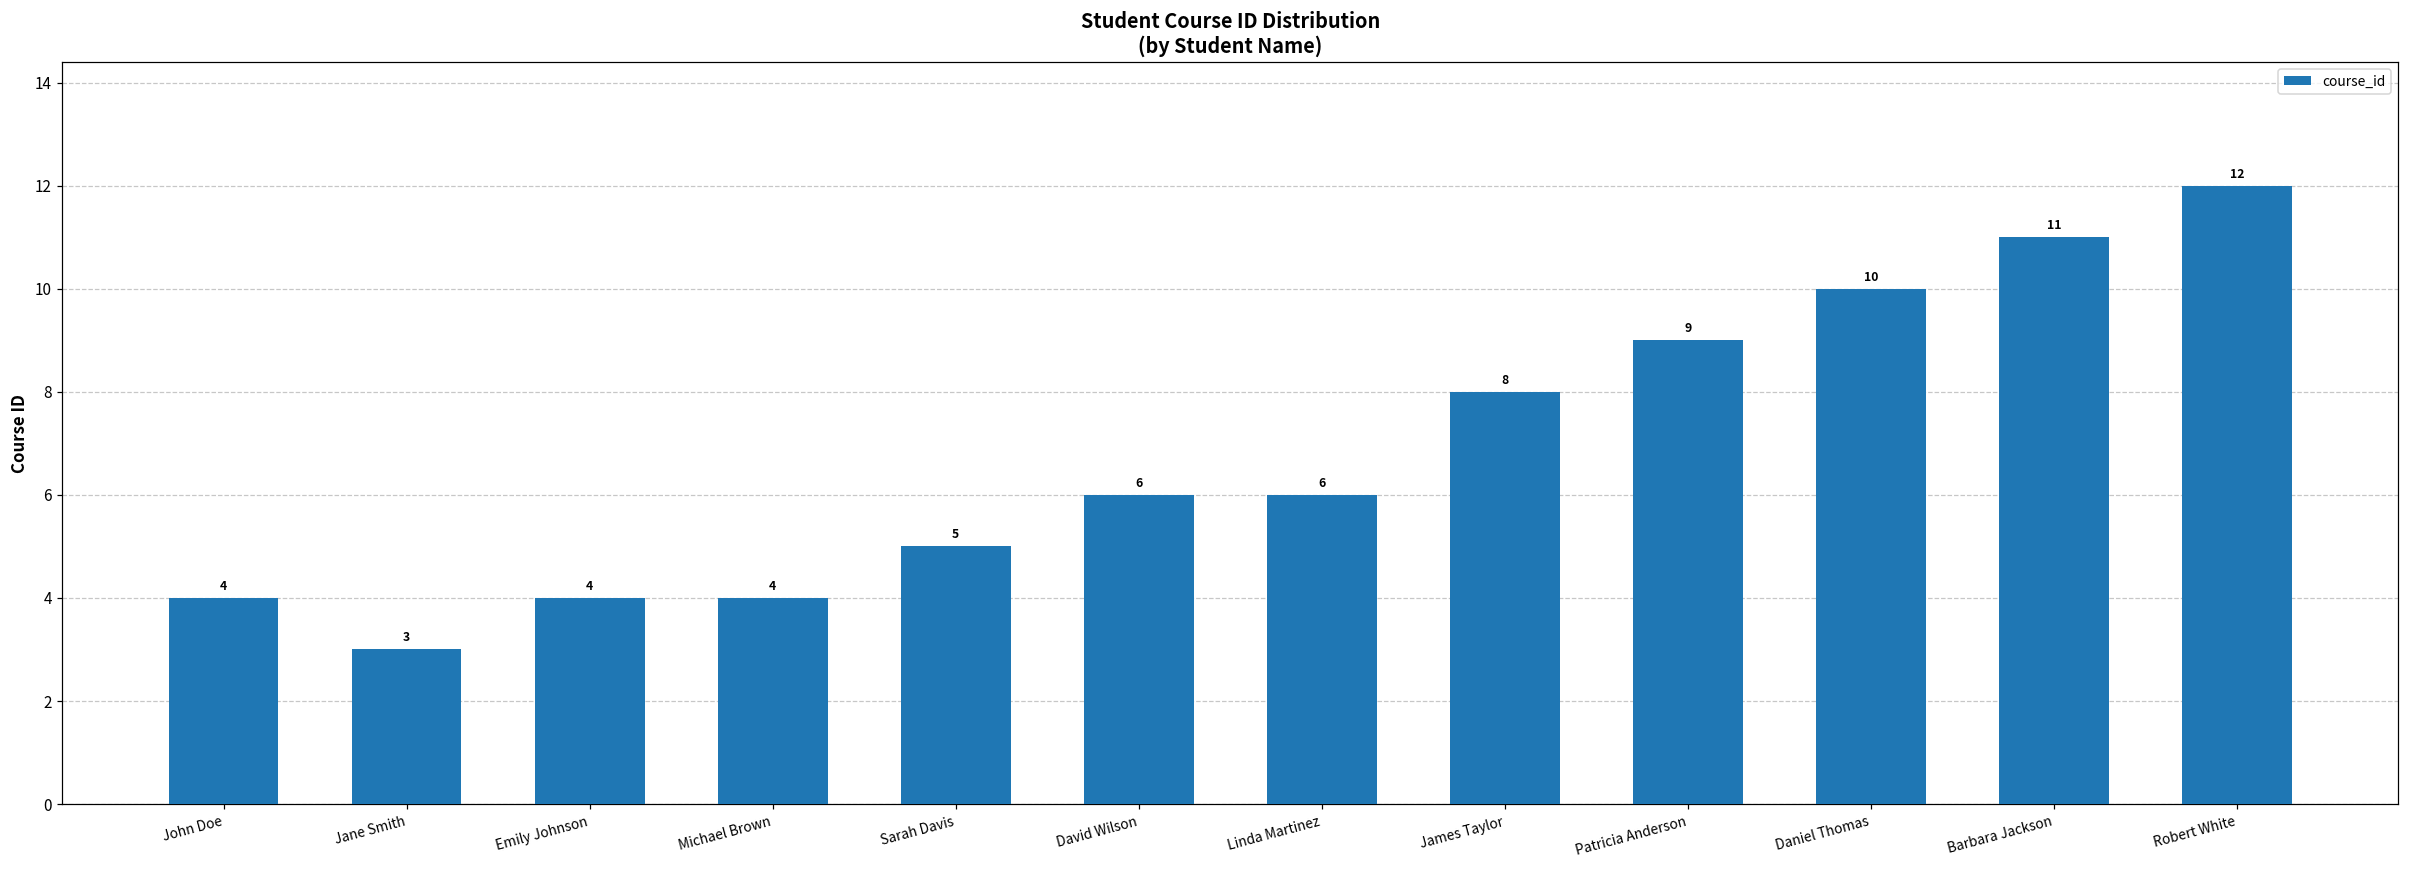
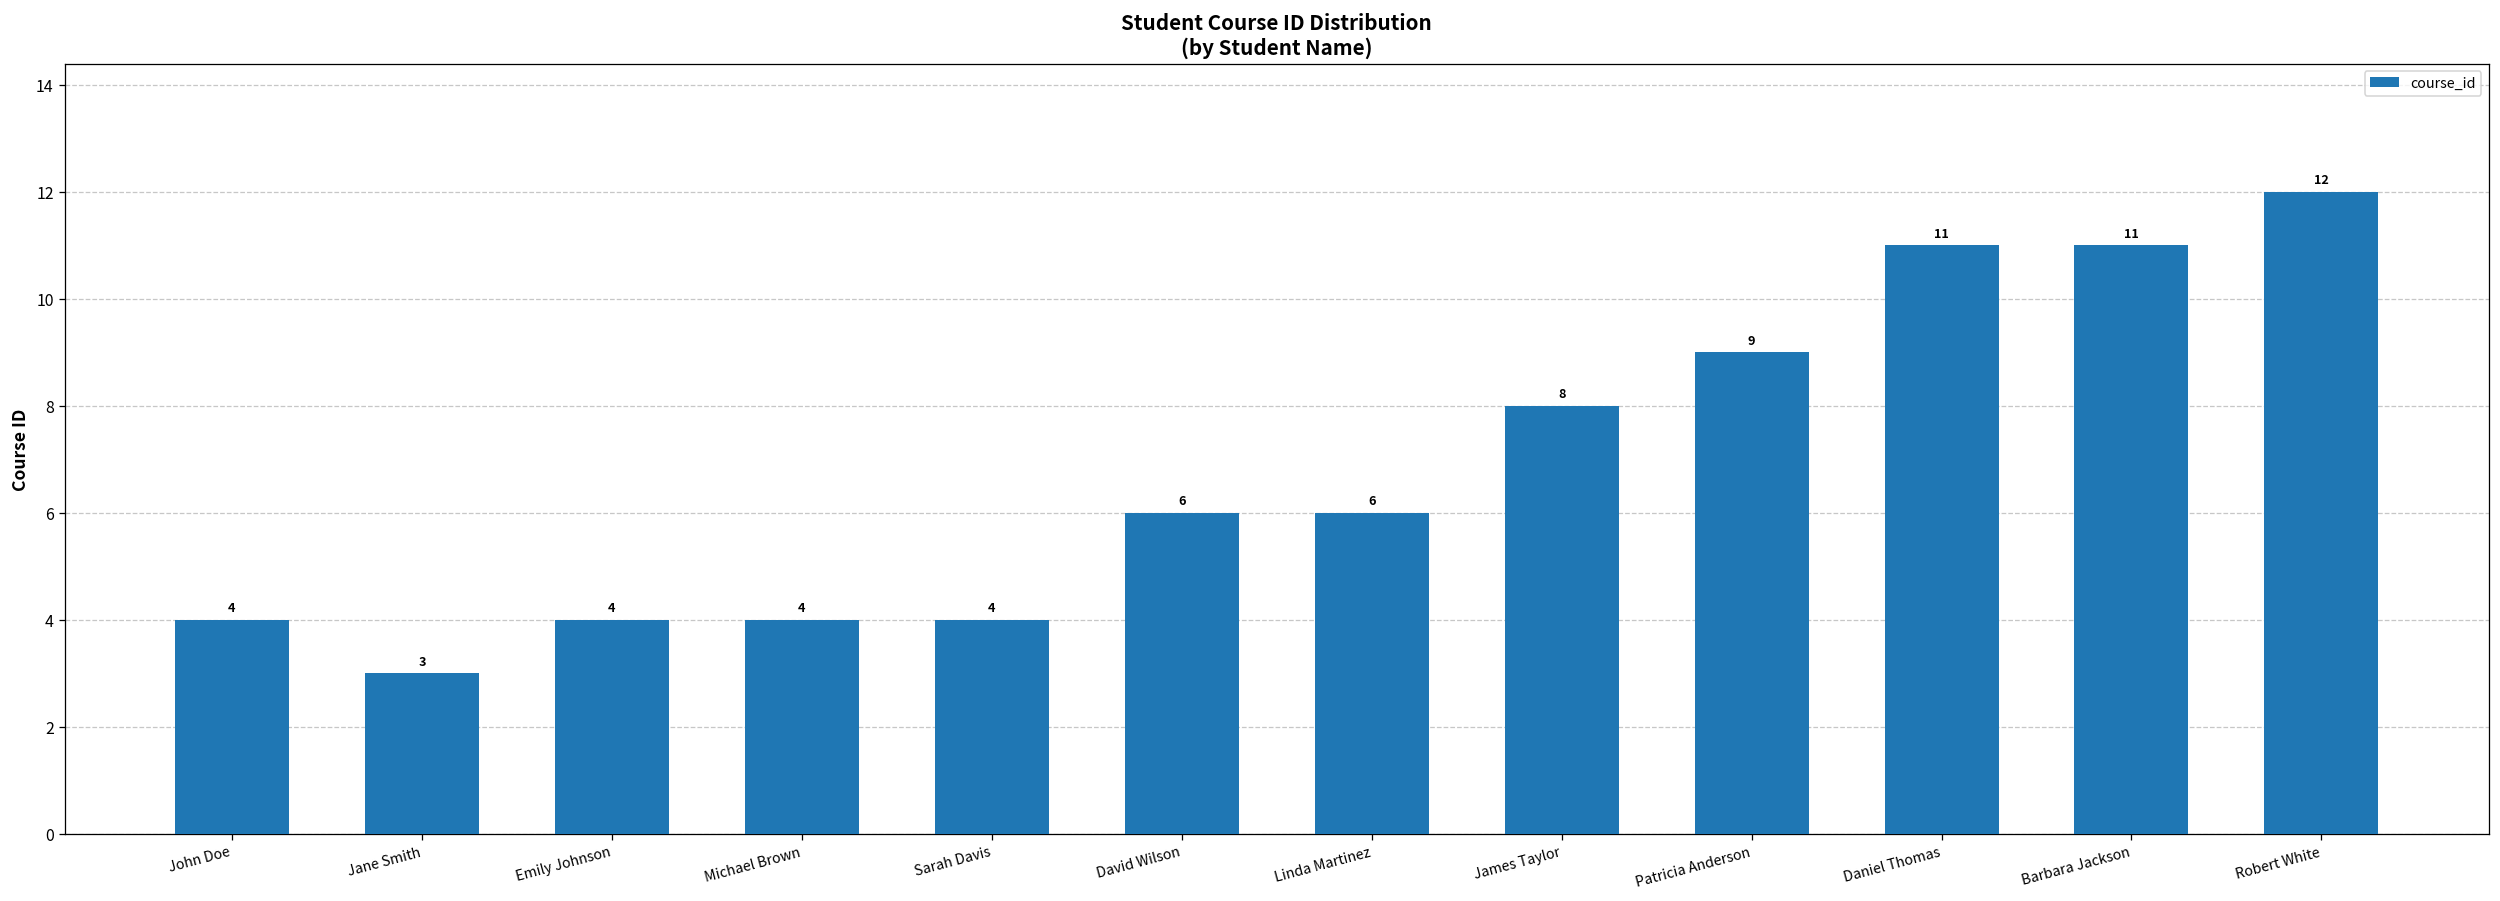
  {
    "John Doe": 4,
    "Jane Smith": 3,
    "Emily Johnson": 4,
    "Michael Brown": 4,
-   "Sarah Davis": 5,
+   "Sarah Davis": 4,
    "David Wilson": 6,
    "Linda Martinez": 6,
    "James Taylor": 8,
    "Patricia Anderson": 9,
-   "Daniel Thomas": 10,
+   "Daniel Thomas": 11,
    "Barbara Jackson": 11,
    "Robert White": 12
  }
